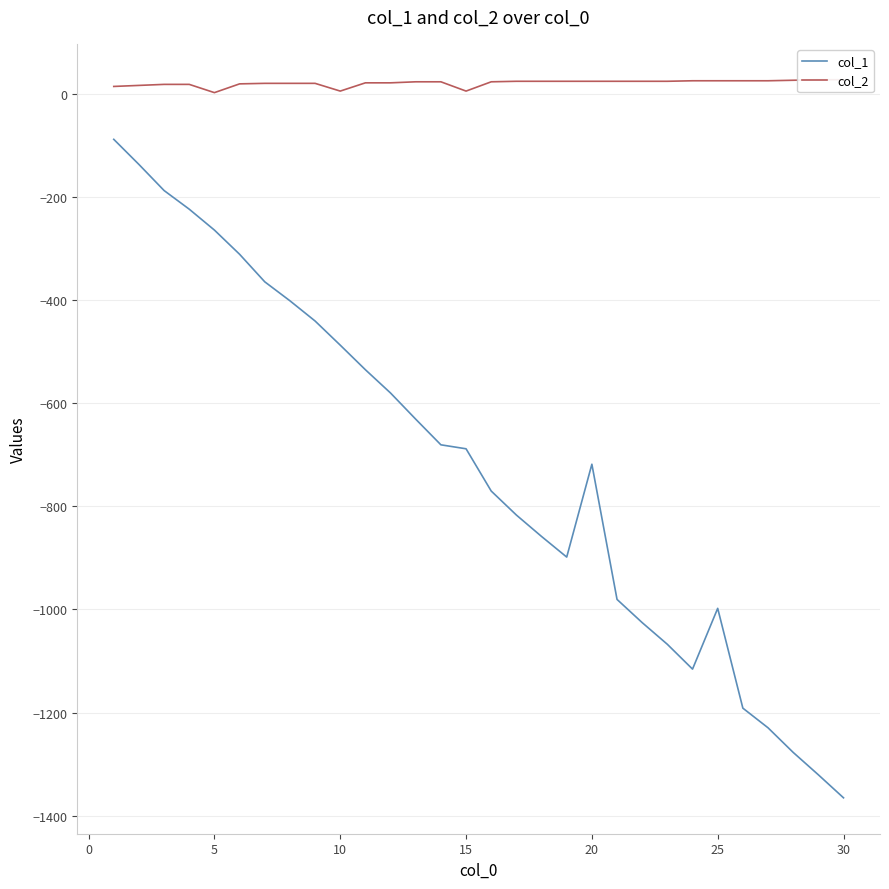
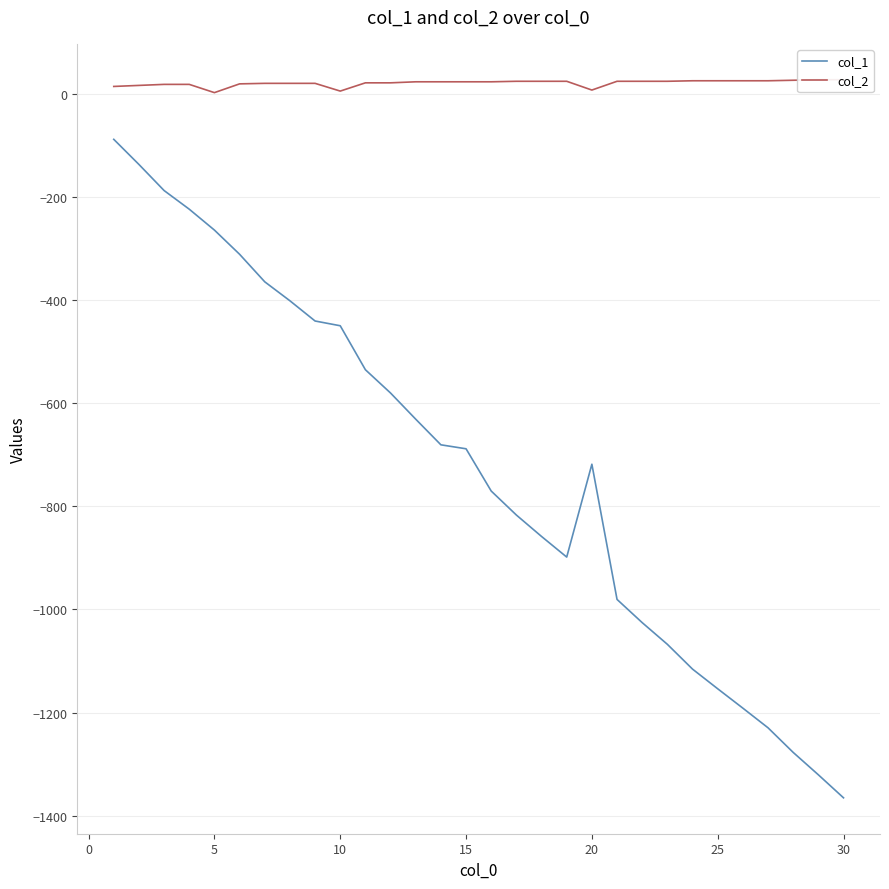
  {
    "col_1": {
      "5": -260,
-     "10": -490,
+     "10": -450,
      "15": -690,
      "20": -720,
-     "25": -1000,
+     "25": -1150,
      "30": -1370
    },
    "col_2": {
      "5": 0,
      "10": 10,
-     "15": 10,
-     "20": 20,
+     "15": 20,
+     "20": 10,
      "25": 30
    }
  }
